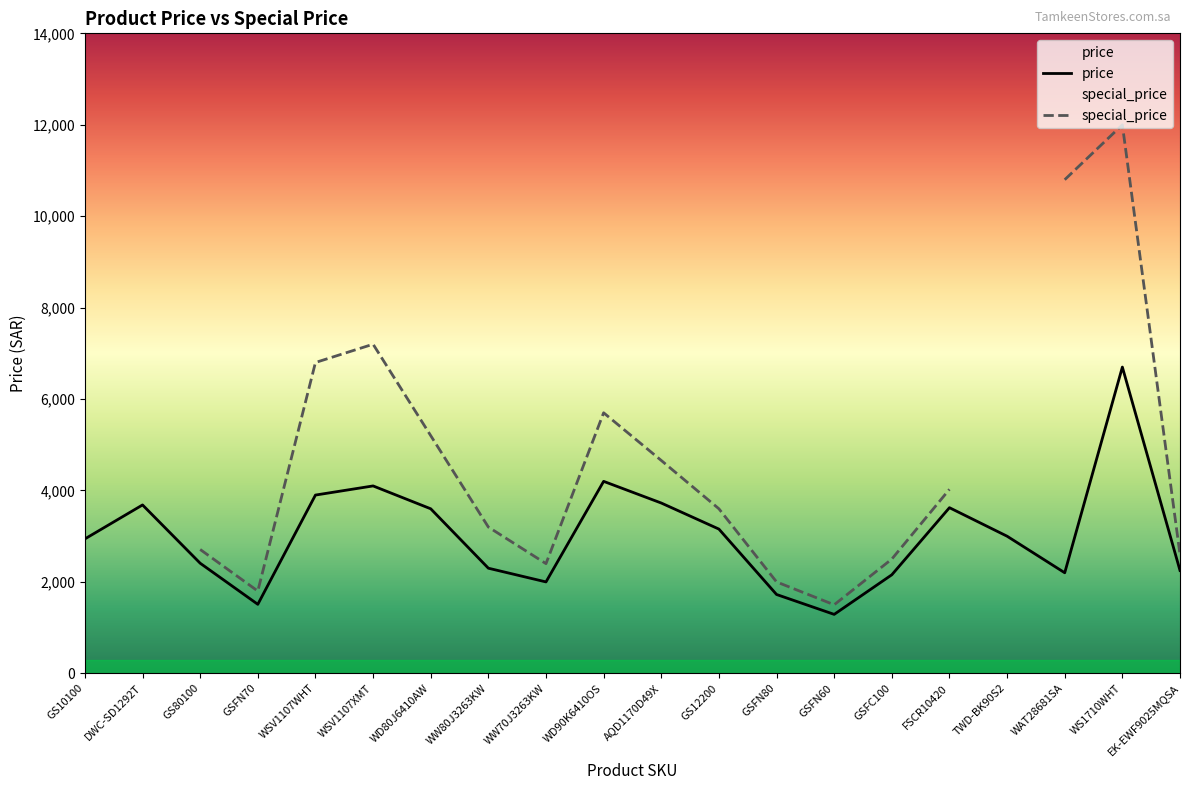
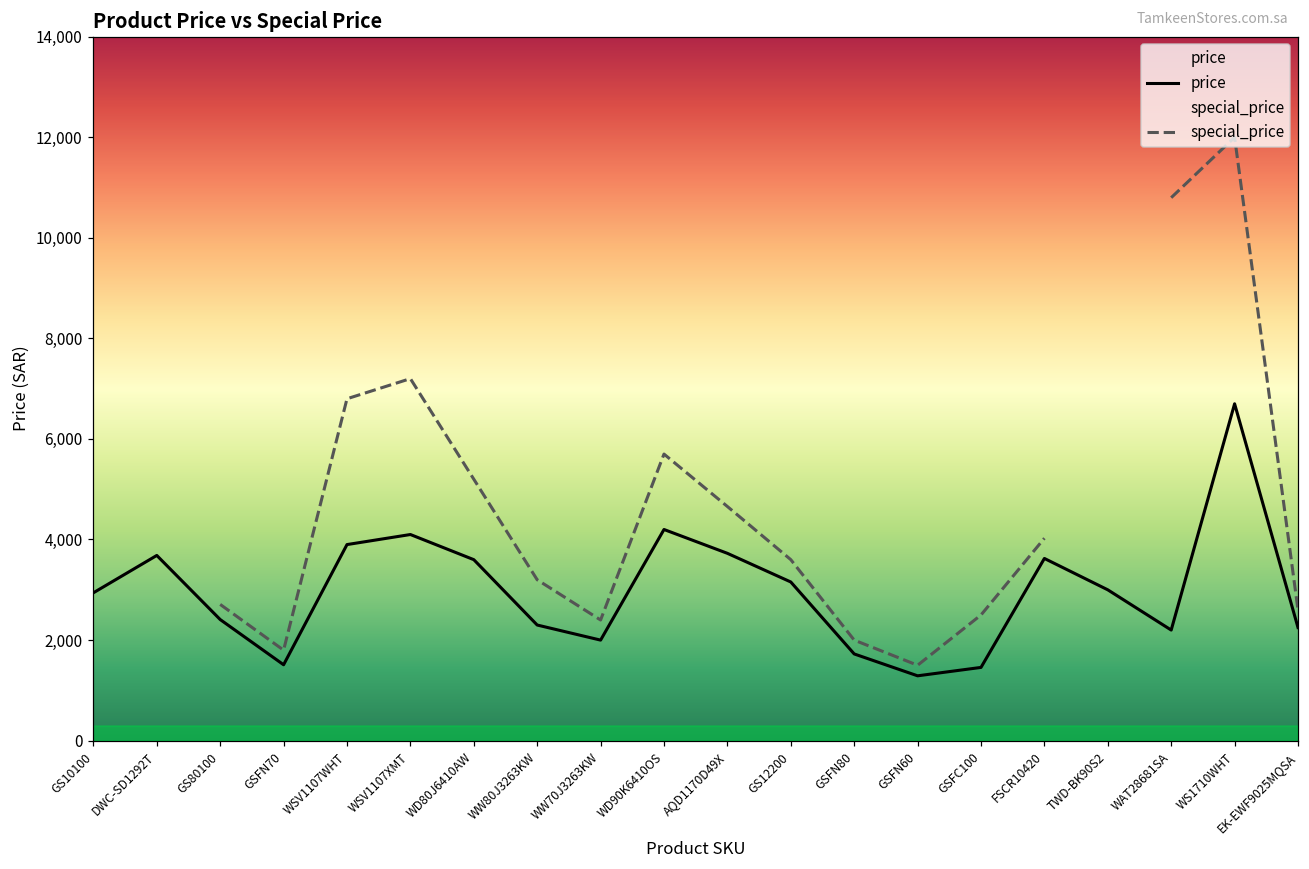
  {
    "price": {
      "GS10100": "2,900",
      "DWC-SD1292T": "3,700",
      "GS80100": "2,400",
      "GSFN70": "1,500",
      "WSV1107WHT": "3,900",
      "WSV1107XMT": "4,100",
      "WD80J6410AW": "3,600",
      "WW80J3263KW": "2,300",
      "WW70J3263KW": "2,000",
      "WD90K6410OS": "4,200",
      "AQD1170D49X": "3,700",
      "GS12200": "3,200",
      "GSFN80": "1,700",
      "GSFN60": "1,300",
-     "GSFC100": "2,200",
+     "GSFC100": "1,500",
      "FSCR10420": "3,600",
      "TWD-BK90S2": "3,000",
      "WAT28681SA": "2,200",
      "WS1710WHT": "6,700",
      "EK-EWF9025MQSA": "2,200"
    },
    "special_price": {
      "GS10100": "3,300",
      "GS80100": "2,700",
      "GSFN70": "1,800",
      "WSV1107WHT": "6,800",
      "WSV1107XMT": "7,200",
      "WD80J6410AW": "5,200",
      "WW80J3263KW": "3,200",
      "WW70J3263KW": "2,400",
      "WD90K6410OS": "5,700",
      "AQD1170D49X": "4,700",
      "GS12200": "3,600",
      "GSFN80": "2,000",
      "GSFN60": "1,500",
      "GSFC100": "2,500",
      "FSCR10420": "4,000",
      "WAT28681SA": "10,800",
      "EK-EWF9025MQSA": "2,600"
    }
  }
